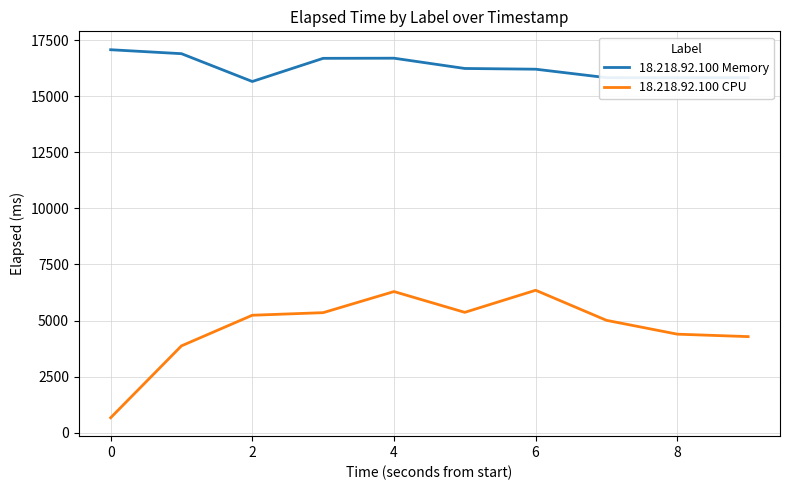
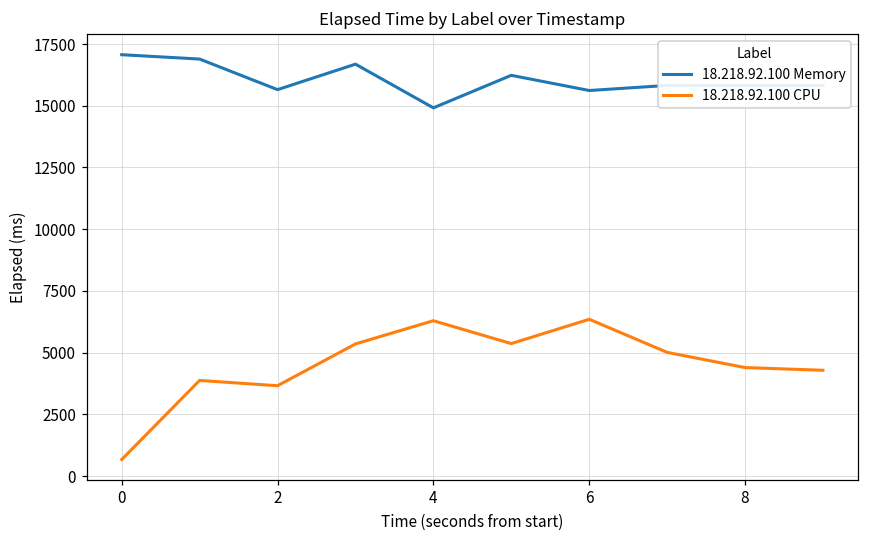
  {
    "18.218.92.100 Memory": {
      "0": 17100,
      "2": 15700,
-     "4": 16700,
-     "6": 16200
+     "4": 14900,
+     "6": 15600
    },
    "18.218.92.100 CPU": {
      "0": 700,
-     "2": 5200,
+     "2": 3700,
      "4": 6300,
      "6": 6400,
      "8": 4400
    }
  }
